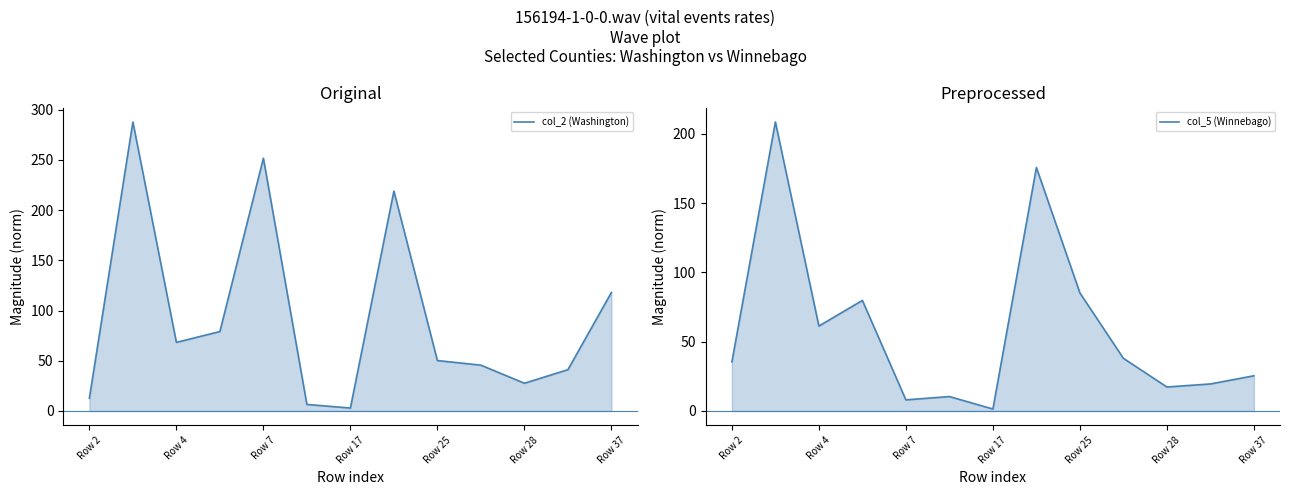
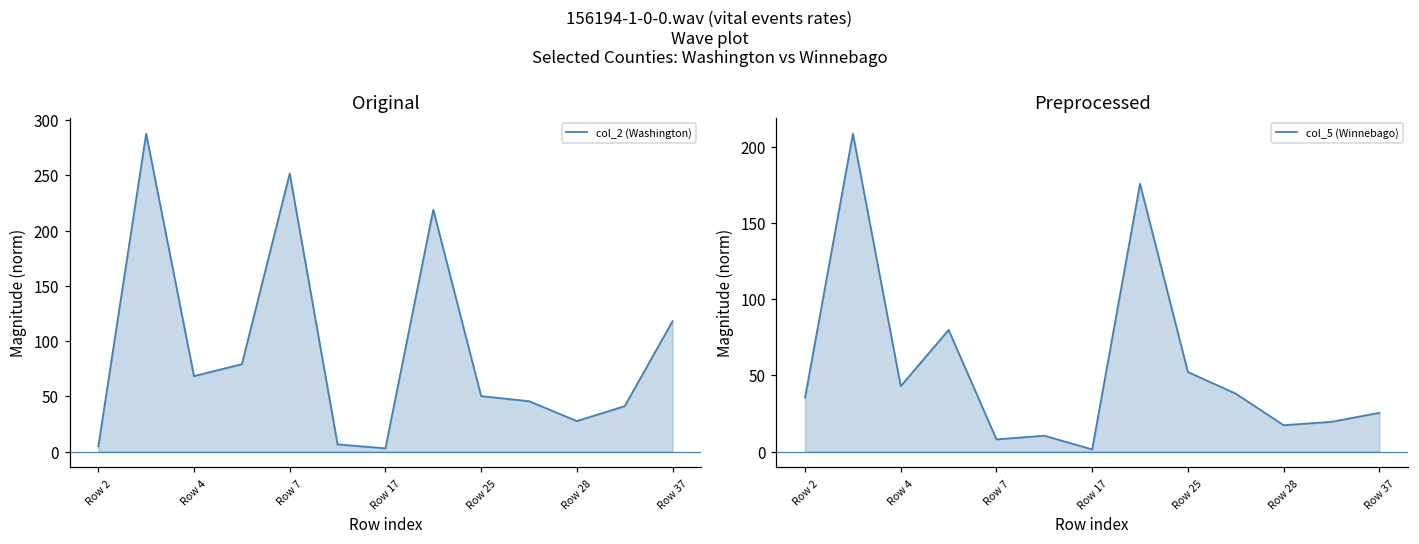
  {
    "Original": {
-     "Row 2": 13,
+     "Row 2": 5,
      "Row 4": 68,
      "Row 7": 252,
      "Row 17": 3,
      "Row 25": 50,
      "Row 28": 28,
      "Row 37": 118
    },
    "Preprocessed": {
      "Row 2": 35,
-     "Row 4": 61,
+     "Row 4": 43,
      "Row 7": 8,
      "Row 17": 1,
-     "Row 25": 85,
+     "Row 25": 52,
      "Row 28": 17,
      "Row 37": 25
    }
  }
